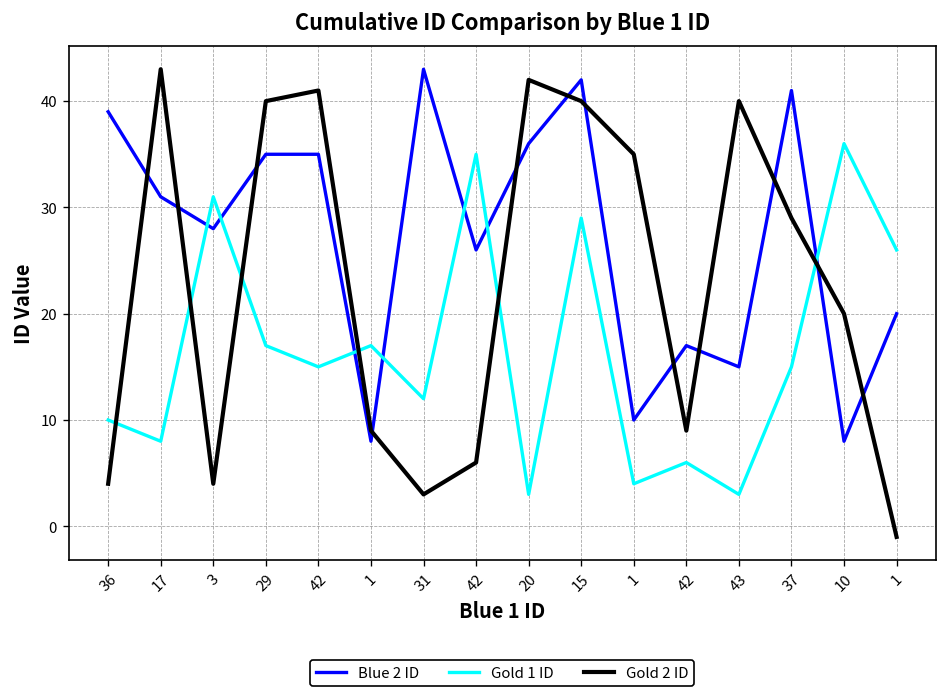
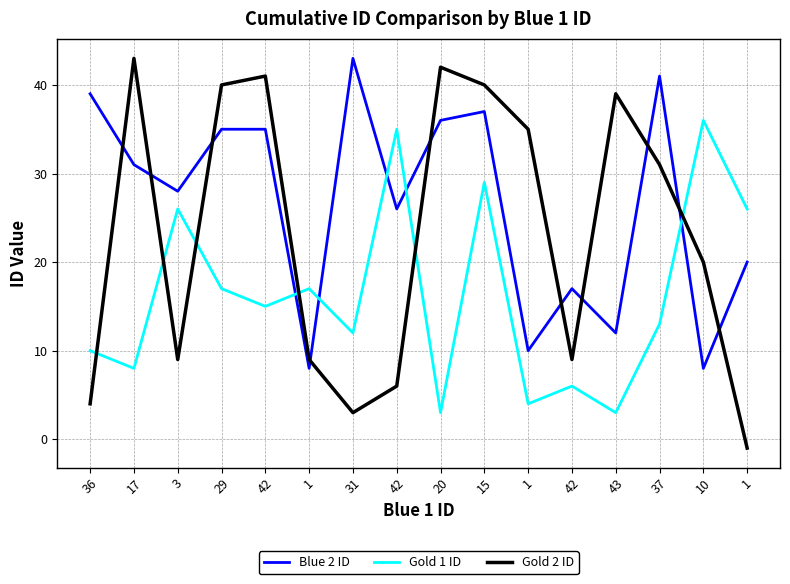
  {
    "Blue 2 ID": {
      "36": 39,
      "17": 31,
      "3": 28,
      "29": 35,
      "31": 43,
      "20": 36,
-     "15": 42,
-     "43": 15,
+     "15": 37,
+     "43": 12,
      "37": 41,
      "10": 8
    },
    "Gold 1 ID": {
      "36": 10,
      "17": 8,
-     "3": 31,
+     "3": 26,
      "29": 17,
      "31": 12,
      "20": 3,
      "15": 29,
      "43": 3,
-     "37": 15,
+     "37": 13,
      "10": 36
    },
    "Gold 2 ID": {
      "36": 4,
      "17": 43,
-     "3": 4,
+     "3": 9,
      "29": 40,
      "31": 3,
      "20": 42,
      "15": 40,
-     "43": 40,
-     "37": 29,
+     "43": 39,
+     "37": 31,
      "10": 20
    }
  }
